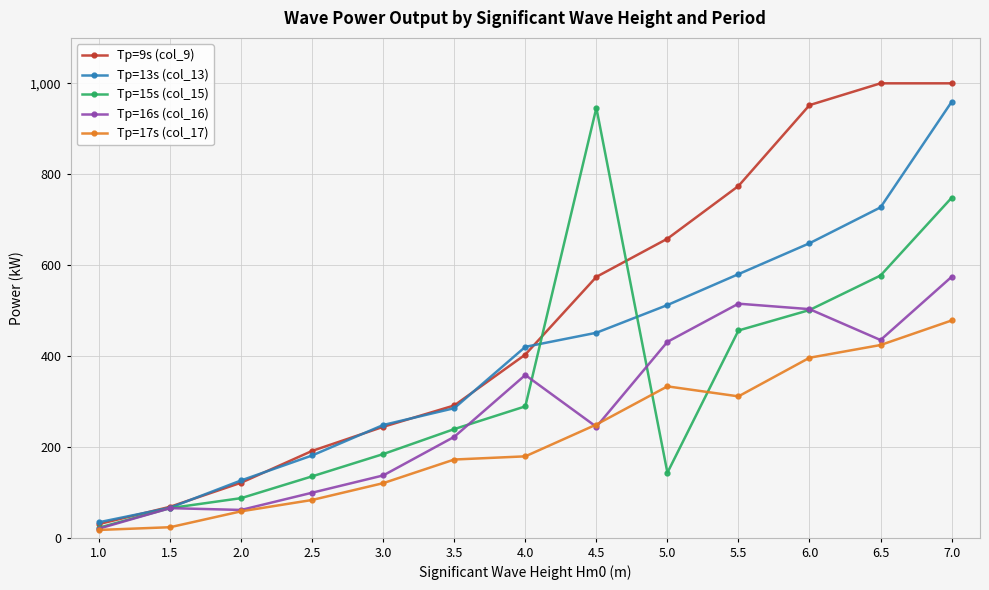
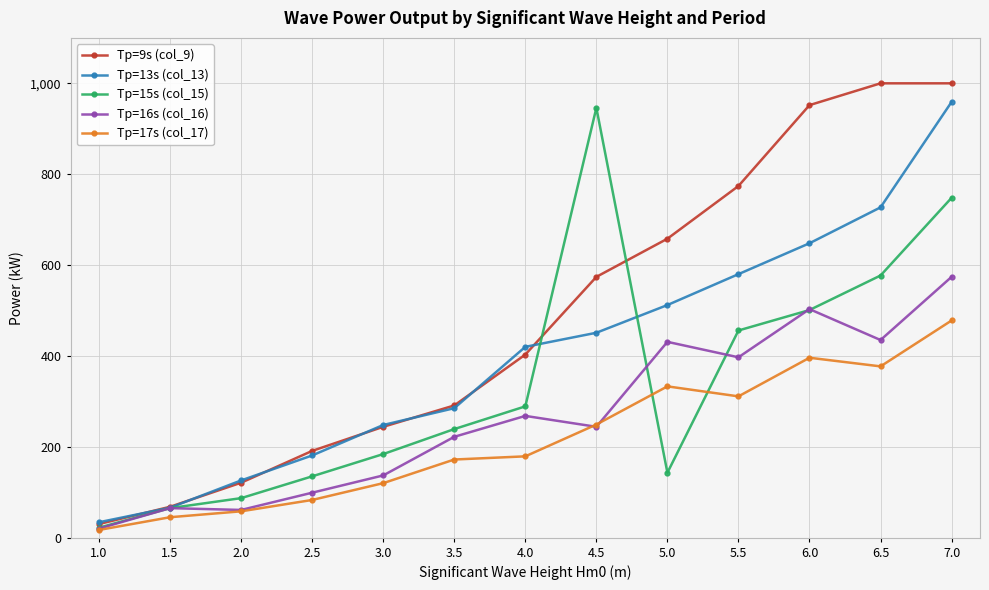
  {
    "Tp=9s (col_9)": {
      "2.5": "190",
      "3.5": "290",
      "4.0": "400",
      "4.5": "570",
      "5.0": "660",
      "5.5": "770",
      "6.0": "950",
      "6.5": "1,000",
      "7.0": "1,000"
    },
    "Tp=13s (col_13)": {
      "2.5": "180",
      "3.5": "290",
      "4.0": "420",
      "4.5": "450",
      "5.0": "510",
      "5.5": "580",
      "6.0": "650",
      "6.5": "730",
      "7.0": "960"
    },
    "Tp=15s (col_15)": {
      "2.0": "90",
      "2.5": "140",
      "3.0": "180",
      "3.5": "240",
      "4.0": "290",
      "4.5": "950",
      "5.0": "140",
      "5.5": "460",
      "6.5": "580",
      "7.0": "750"
    },
    "Tp=16s (col_16)": {
      "2.5": "100",
      "3.0": "140",
      "3.5": "220",
-     "4.0": "360",
+     "4.0": "270",
      "5.0": "430",
-     "5.5": "520",
+     "5.5": "400",
      "6.5": "440",
      "7.0": "570"
    },
    "Tp=17s (col_17)": {
-     "1.5": "20",
+     "1.5": "50",
      "2.5": "80",
      "3.0": "120",
      "3.5": "170",
      "4.0": "180",
      "5.0": "330",
      "5.5": "310",
      "6.0": "400",
-     "6.5": "420",
+     "6.5": "380",
      "7.0": "480"
    }
  }
